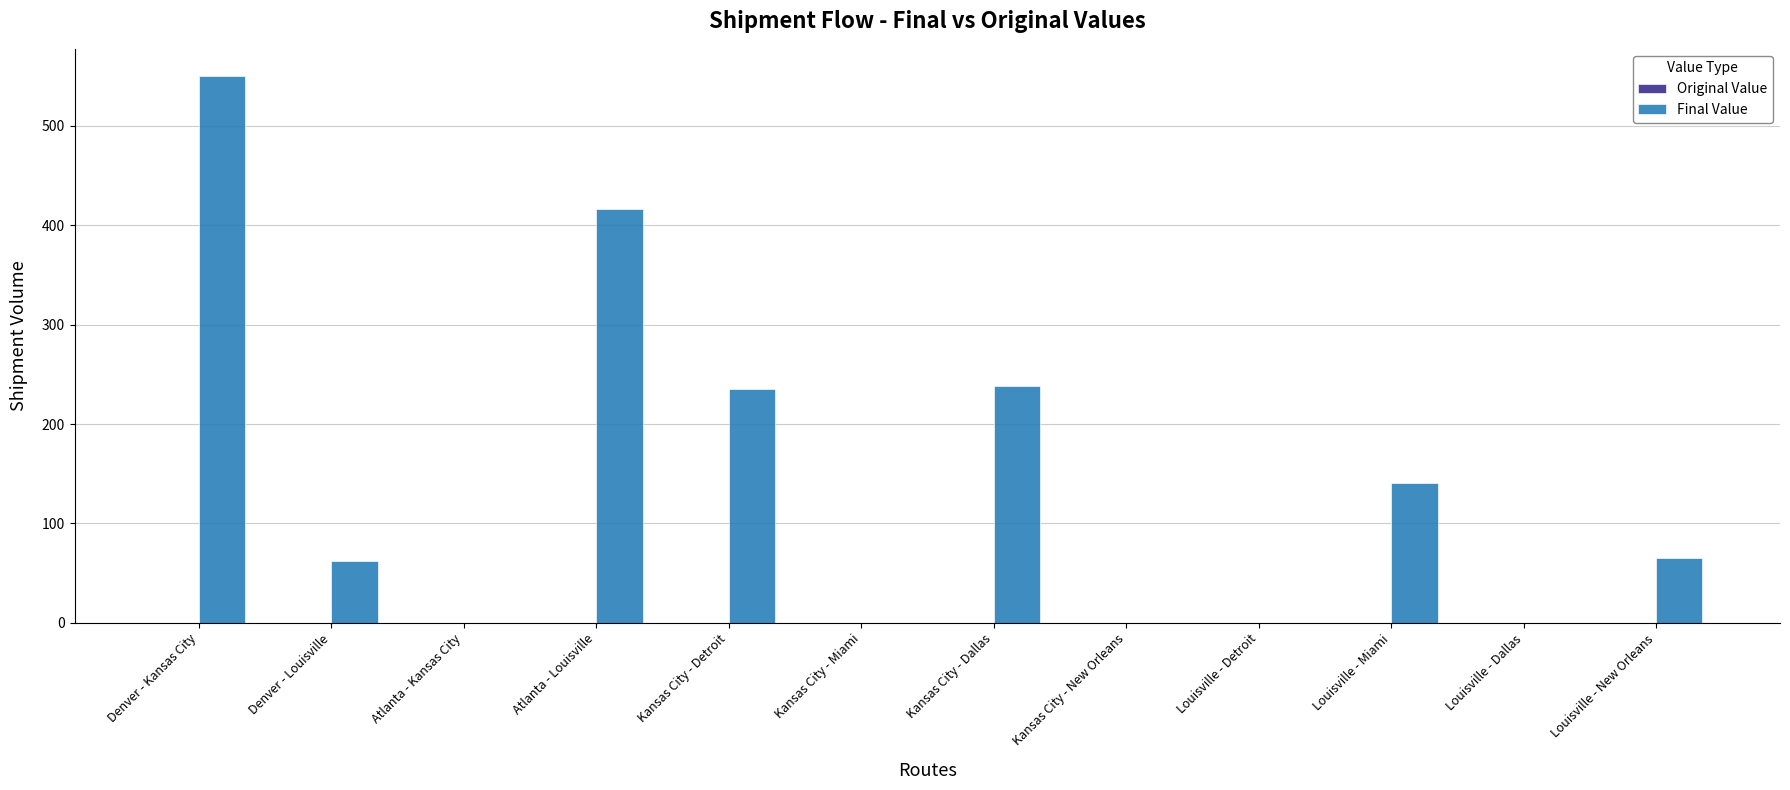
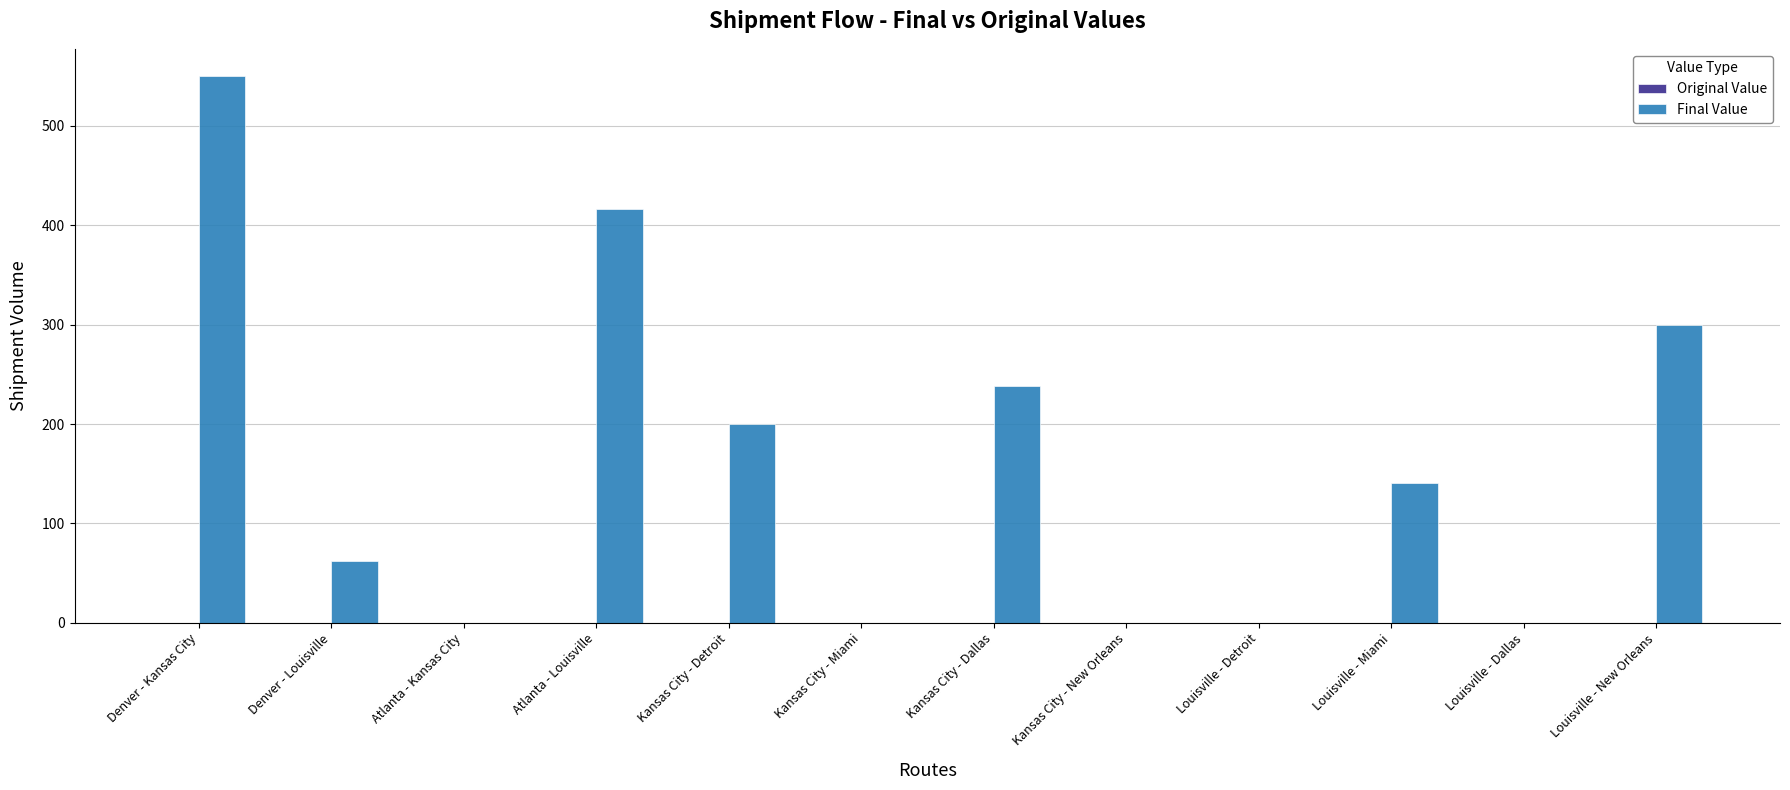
  {
    "Original Value": {
      "Denver - Kansas City": 0,
      "Denver - Louisville": 0,
      "Atlanta - Kansas City": 0,
      "Atlanta - Louisville": 0,
      "Kansas City - Detroit": 0,
      "Kansas City - Miami": 0,
      "Kansas City - Dallas": 0,
      "Kansas City - New Orleans": 0,
      "Louisville - Detroit": 0,
      "Louisville - Miami": 0,
      "Louisville - Dallas": 0,
      "Louisville - New Orleans": 0
    },
    "Final Value": {
      "Denver - Kansas City": 550,
      "Denver - Louisville": 60,
      "Atlanta - Kansas City": 0,
      "Atlanta - Louisville": 420,
-     "Kansas City - Detroit": 240,
+     "Kansas City - Detroit": 200,
      "Kansas City - Miami": 0,
      "Kansas City - Dallas": 240,
      "Kansas City - New Orleans": 0,
      "Louisville - Detroit": 0,
      "Louisville - Miami": 140,
      "Louisville - Dallas": 0,
-     "Louisville - New Orleans": 70
+     "Louisville - New Orleans": 300
    }
  }
